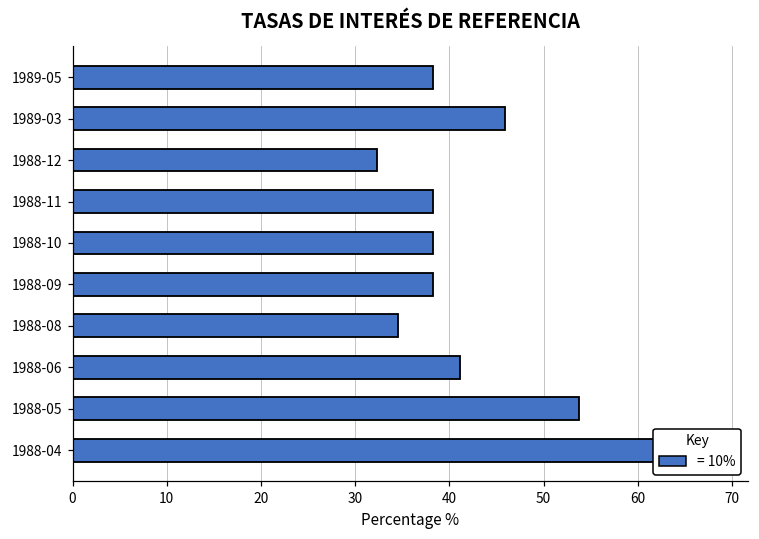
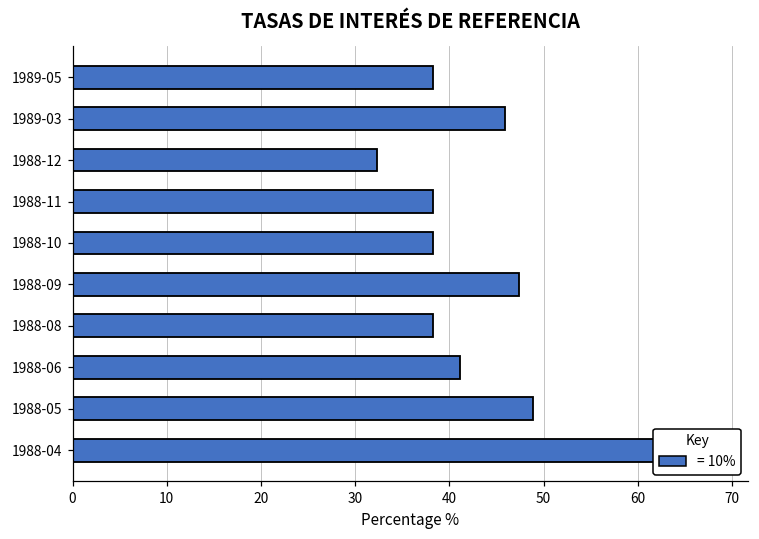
  {
    "1989-05": 38,
    "1989-03": 46,
    "1988-12": 32,
    "1988-11": 38,
    "1988-10": 38,
-   "1988-09": 38,
-   "1988-08": 35,
+   "1988-09": 47,
+   "1988-08": 38,
    "1988-06": 41,
-   "1988-05": 54
+   "1988-05": 49
  }
